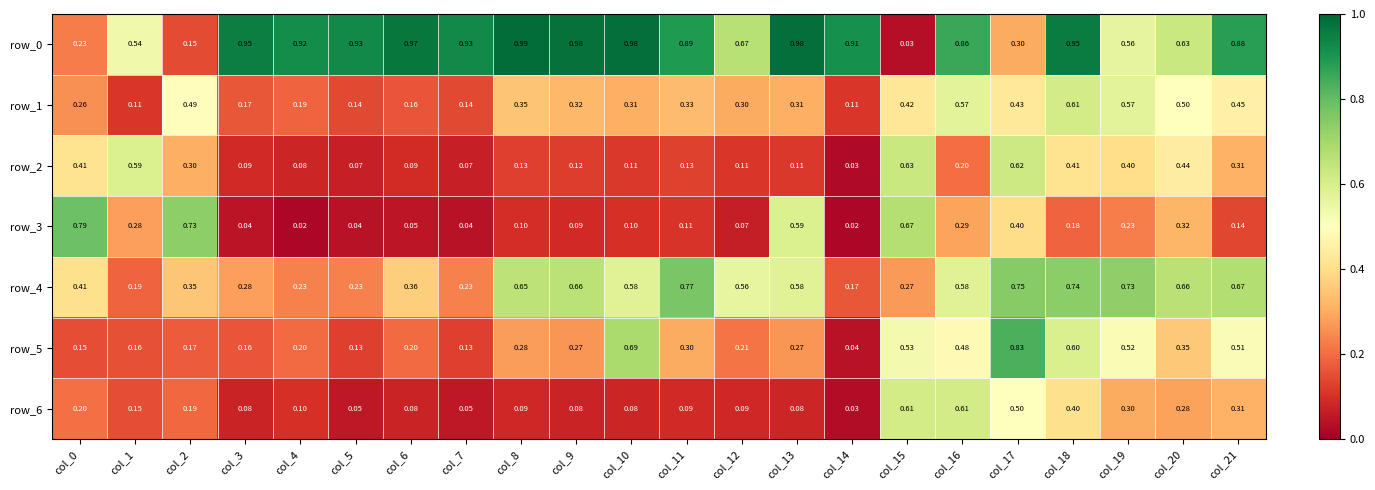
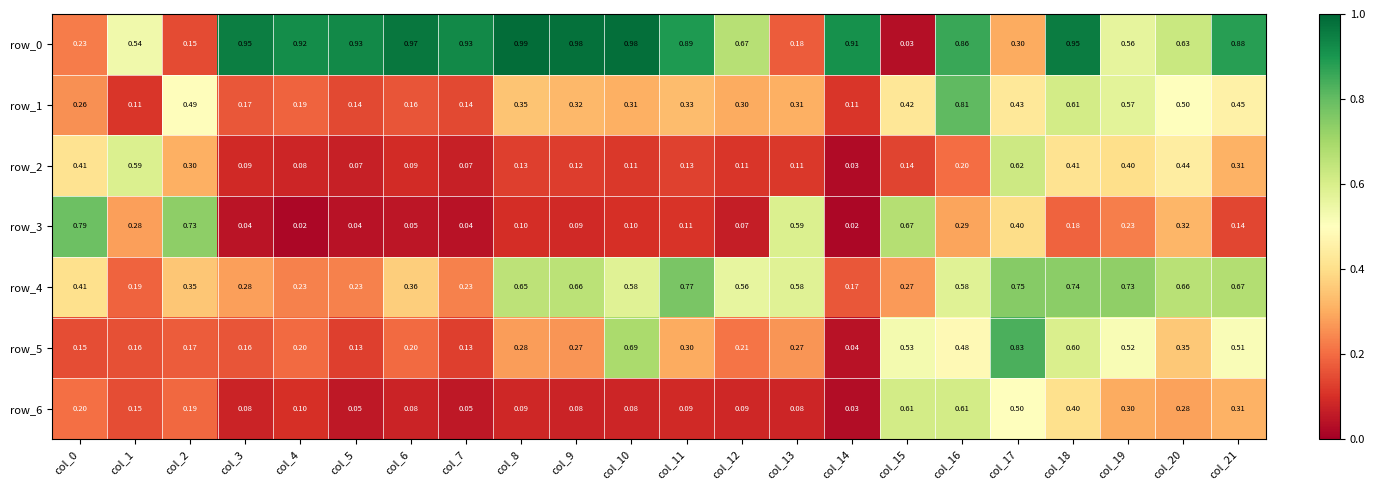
  {
    "row_0": {
      "col_0": 0.23,
      "col_1": 0.54,
      "col_2": 0.15,
      "col_3": 0.95,
      "col_4": 0.92,
      "col_5": 0.93,
      "col_6": 0.97,
      "col_7": 0.93,
      "col_8": 0.99,
      "col_9": 0.98,
      "col_10": 0.98,
      "col_11": 0.89,
      "col_12": 0.67,
-     "col_13": 0.98,
+     "col_13": 0.18,
      "col_14": 0.91,
      "col_15": 0.03,
      "col_16": 0.86,
      "col_17": 0.30,
      "col_18": 0.95,
      "col_19": 0.56,
      "col_20": 0.63,
      "col_21": 0.88
    },
    "row_1": {
      "col_0": 0.26,
      "col_1": 0.11,
      "col_2": 0.49,
      "col_3": 0.17,
      "col_4": 0.19,
      "col_5": 0.14,
      "col_6": 0.16,
      "col_7": 0.14,
      "col_8": 0.35,
      "col_9": 0.32,
      "col_10": 0.31,
      "col_11": 0.33,
      "col_12": 0.30,
      "col_13": 0.31,
      "col_14": 0.11,
      "col_15": 0.42,
-     "col_16": 0.57,
+     "col_16": 0.81,
      "col_17": 0.43,
      "col_18": 0.61,
      "col_19": 0.57,
      "col_20": 0.50,
      "col_21": 0.45
    },
    "row_2": {
      "col_0": 0.41,
      "col_1": 0.59,
      "col_2": 0.30,
      "col_3": 0.09,
      "col_4": 0.08,
      "col_5": 0.07,
      "col_6": 0.09,
      "col_7": 0.07,
      "col_8": 0.13,
      "col_9": 0.12,
      "col_10": 0.11,
      "col_11": 0.13,
      "col_12": 0.11,
      "col_13": 0.11,
      "col_14": 0.03,
-     "col_15": 0.63,
+     "col_15": 0.14,
      "col_16": 0.20,
      "col_17": 0.62,
      "col_18": 0.41,
      "col_19": 0.40,
      "col_20": 0.44,
      "col_21": 0.31
    },
    "row_3": {
      "col_0": 0.79,
      "col_1": 0.28,
      "col_2": 0.73,
      "col_3": 0.04,
      "col_4": 0.02,
      "col_5": 0.04,
      "col_6": 0.05,
      "col_7": 0.04,
      "col_8": 0.10,
      "col_9": 0.09,
      "col_10": 0.10,
      "col_11": 0.11,
      "col_12": 0.07,
      "col_13": 0.59,
      "col_14": 0.02,
      "col_15": 0.67,
      "col_16": 0.29,
      "col_17": 0.40,
      "col_18": 0.18,
      "col_19": 0.23,
      "col_20": 0.32,
      "col_21": 0.14
    },
    "row_4": {
      "col_0": 0.41,
      "col_1": 0.19,
      "col_2": 0.35,
      "col_3": 0.28,
      "col_4": 0.23,
      "col_5": 0.23,
      "col_6": 0.36,
      "col_7": 0.23,
      "col_8": 0.65,
      "col_9": 0.66,
      "col_10": 0.58,
      "col_11": 0.77,
      "col_12": 0.56,
      "col_13": 0.58,
      "col_14": 0.17,
      "col_15": 0.27,
      "col_16": 0.58,
      "col_17": 0.75,
      "col_18": 0.74,
      "col_19": 0.73,
      "col_20": 0.66,
      "col_21": 0.67
    },
    "row_5": {
      "col_0": 0.15,
      "col_1": 0.16,
      "col_2": 0.17,
      "col_3": 0.16,
      "col_4": 0.20,
      "col_5": 0.13,
      "col_6": 0.20,
      "col_7": 0.13,
      "col_8": 0.28,
      "col_9": 0.27,
      "col_10": 0.69,
      "col_11": 0.30,
      "col_12": 0.21,
      "col_13": 0.27,
      "col_14": 0.04,
      "col_15": 0.53,
      "col_16": 0.48,
      "col_17": 0.83,
      "col_18": 0.60,
      "col_19": 0.52,
      "col_20": 0.35,
      "col_21": 0.51
    },
    "row_6": {
      "col_0": 0.20,
      "col_1": 0.15,
      "col_2": 0.19,
      "col_3": 0.08,
      "col_4": 0.10,
      "col_5": 0.05,
      "col_6": 0.08,
      "col_7": 0.05,
      "col_8": 0.09,
      "col_9": 0.08,
      "col_10": 0.08,
      "col_11": 0.09,
      "col_12": 0.09,
      "col_13": 0.08,
      "col_14": 0.03,
      "col_15": 0.61,
      "col_16": 0.61,
      "col_17": 0.50,
      "col_18": 0.40,
      "col_19": 0.30,
      "col_20": 0.28,
      "col_21": 0.31
    }
  }
